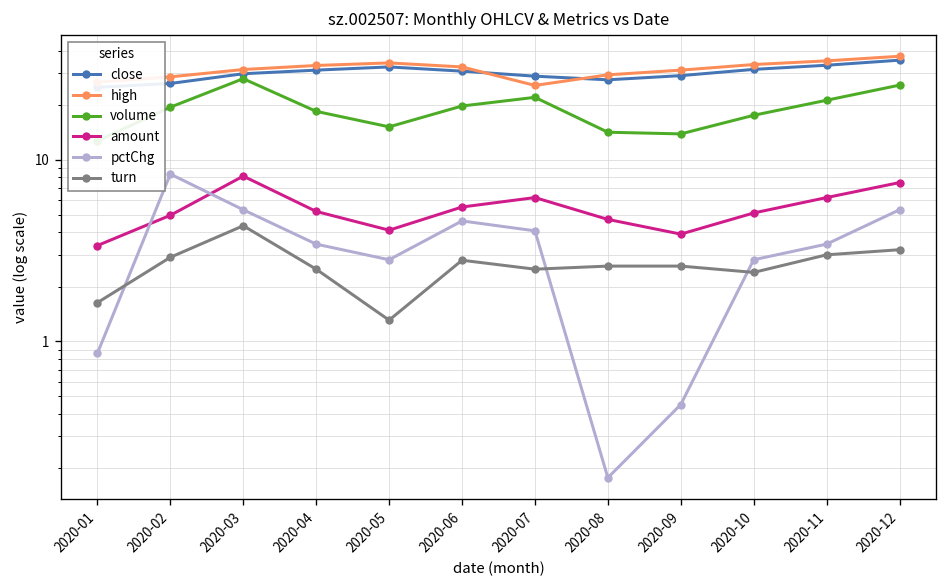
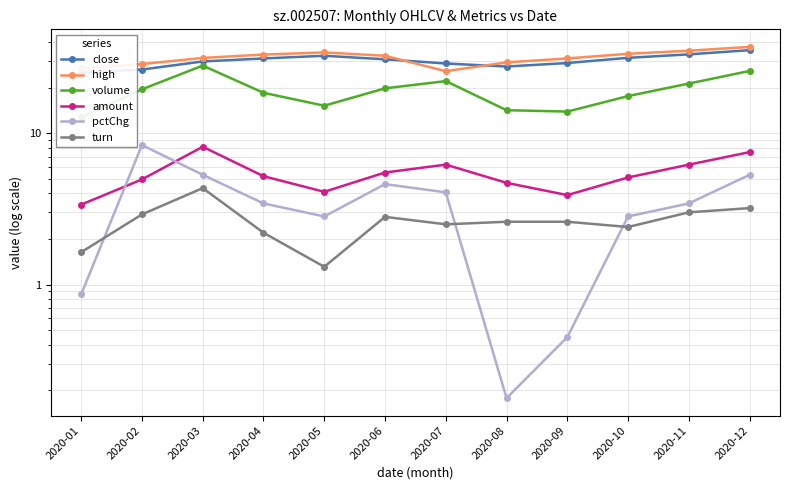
  {
    "close": {
      "2020-02": 26,
      "2020-03": 30,
      "2020-04": 31,
      "2020-05": 33,
      "2020-06": 31,
      "2020-07": 29,
      "2020-08": 28,
      "2020-09": 29,
      "2020-10": 32,
      "2020-11": 33,
      "2020-12": 35
    },
    "high": {
      "2020-02": 29,
      "2020-03": 31,
      "2020-04": 33,
      "2020-05": 34,
      "2020-06": 33,
      "2020-07": 26,
      "2020-08": 29,
      "2020-09": 31,
      "2020-10": 34,
      "2020-11": 35,
      "2020-12": 37
    },
    "volume": {
      "2020-02": 20,
      "2020-03": 28,
      "2020-04": 19,
      "2020-05": 15,
      "2020-06": 20,
      "2020-07": 22,
      "2020-08": 14,
      "2020-09": 14,
      "2020-10": 18,
      "2020-11": 21,
      "2020-12": 26
    },
    "amount": {
      "2020-01": 3.4,
      "2020-02": 5.0,
      "2020-03": 8,
      "2020-04": 5.2,
      "2020-05": 4.1,
      "2020-06": 5.5,
      "2020-07": 6.2,
      "2020-08": 4.7,
      "2020-09": 3.9,
      "2020-10": 5.1,
      "2020-11": 6.2,
      "2020-12": 8
    },
    "pctChg": {
      "2020-01": 0.9,
      "2020-02": 8,
      "2020-03": 5.3,
      "2020-04": 3.4,
      "2020-05": 2.8,
      "2020-06": 4.6,
      "2020-07": 4.1,
      "2020-08": 0.18,
      "2020-09": 0.45,
      "2020-10": 2.8,
      "2020-11": 3.4,
      "2020-12": 5.3
    },
    "turn": {
      "2020-01": 1.6,
      "2020-02": 2.9,
      "2020-03": 4.3,
-     "2020-04": 2.5,
+     "2020-04": 2.2,
      "2020-05": 1.3,
      "2020-06": 2.8,
      "2020-07": 2.5,
      "2020-08": 2.6,
      "2020-09": 2.6,
      "2020-10": 2.4,
      "2020-11": 3.0,
      "2020-12": 3.2
    }
  }
